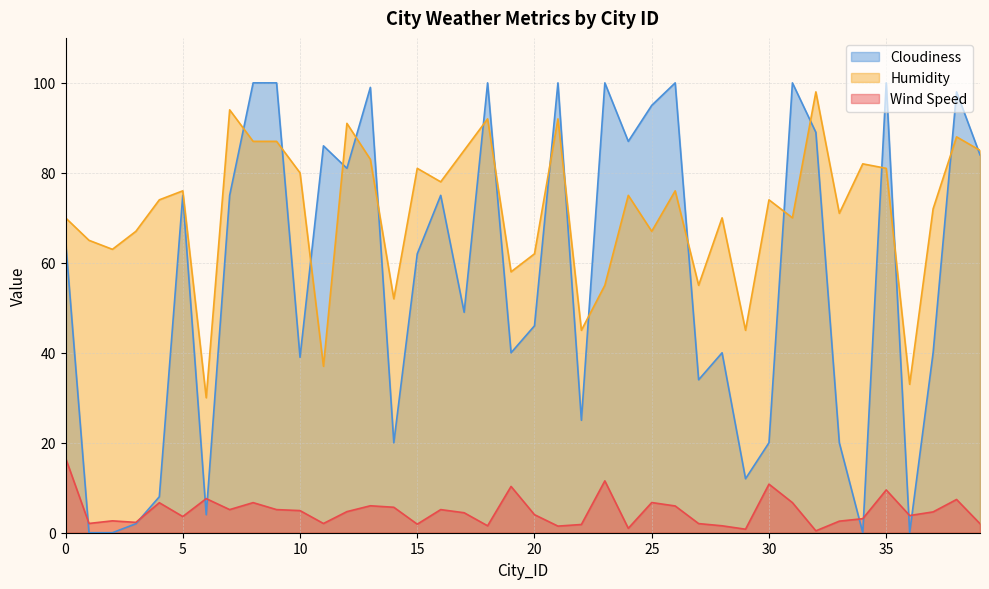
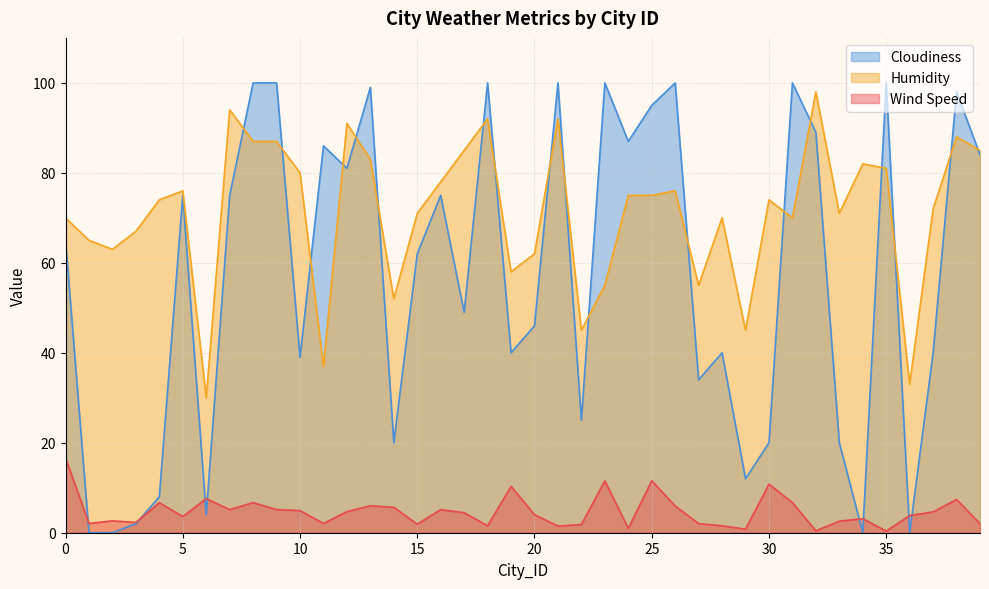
  {
    "Cloudiness": {
      "0": 65,
      "5": 75,
      "10": 39,
      "15": 62,
      "20": 46,
      "25": 95,
      "30": 20
    },
    "Humidity": {
      "0": 70,
      "5": 76,
      "10": 80,
-     "15": 81,
+     "15": 71,
      "20": 62,
-     "25": 67,
+     "25": 75,
      "30": 74,
      "35": 81
    },
    "Wind Speed": {
      "0": 17,
      "5": 4,
      "10": 5,
      "15": 2,
      "20": 4,
-     "25": 7,
+     "25": 12,
      "30": 11,
-     "35": 10
+     "35": 0
    }
  }
